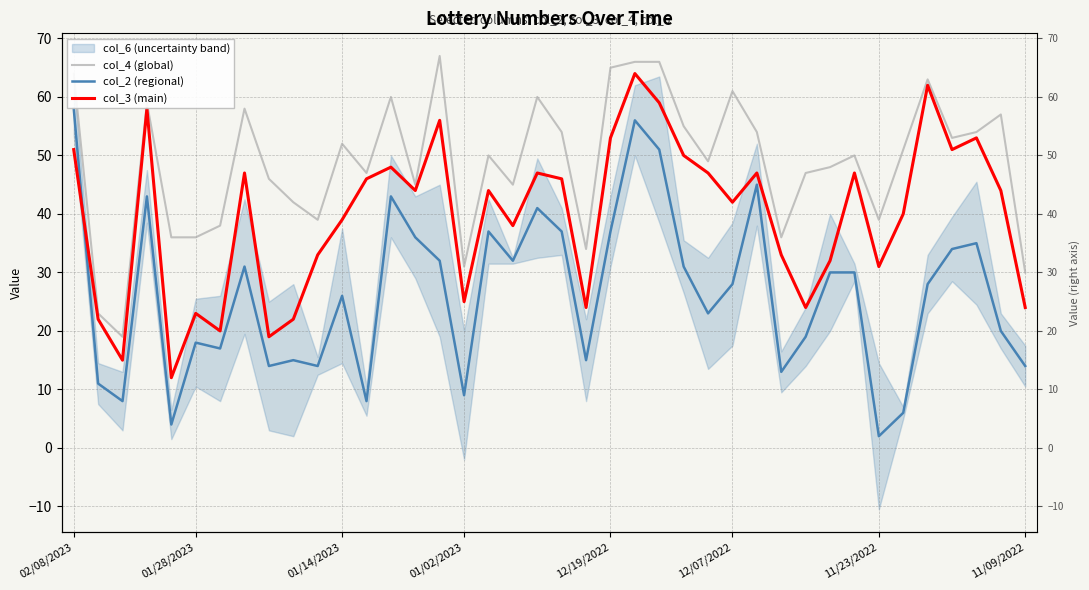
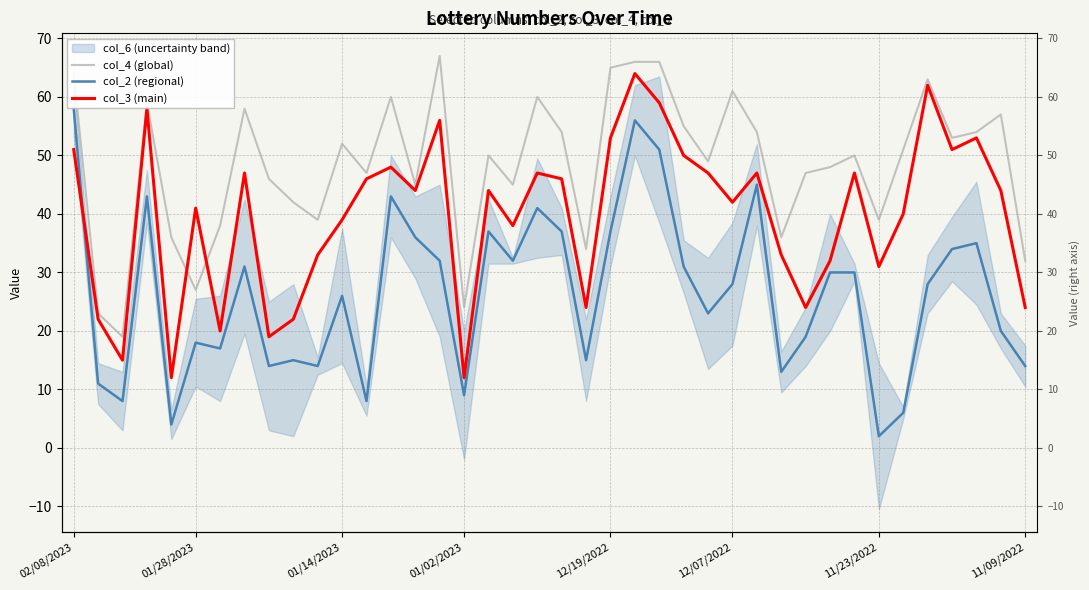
  {
    "col_4 (global)": {
-     "01/28/2023": 36,
+     "01/28/2023": 27,
      "01/14/2023": 52,
-     "01/02/2023": 31,
+     "01/02/2023": 24,
      "12/19/2022": 65,
      "12/07/2022": 61,
      "11/23/2022": 39,
-     "11/09/2022": 30
+     "11/09/2022": 32
    },
    "col_3 (main)": {
      "02/08/2023": 51,
-     "01/28/2023": 23,
+     "01/28/2023": 41,
      "01/14/2023": 39,
-     "01/02/2023": 25,
+     "01/02/2023": 12,
      "12/19/2022": 53,
      "12/07/2022": 42,
      "11/23/2022": 31,
      "11/09/2022": 24
    }
  }
